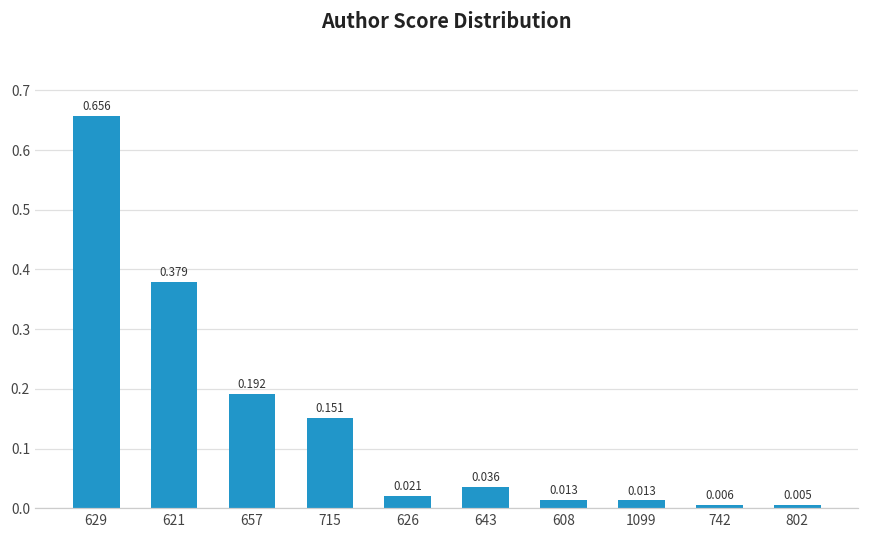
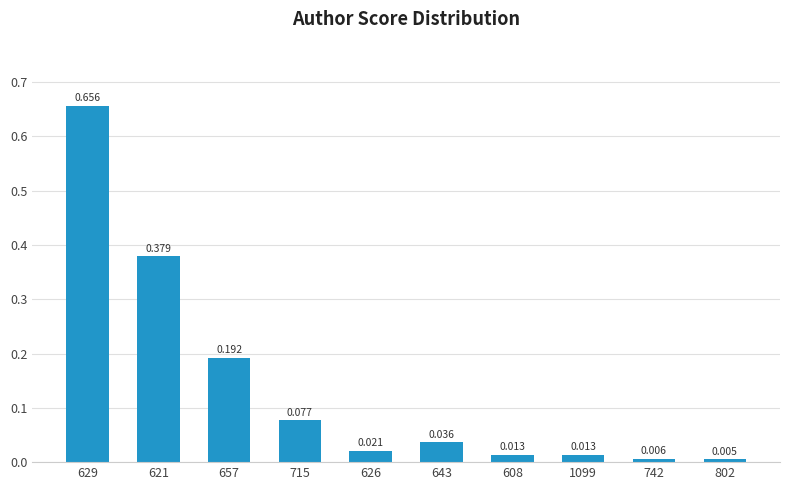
  {
    "629": 0.656,
    "621": 0.379,
    "657": 0.192,
-   "715": 0.151,
+   "715": 0.077,
    "626": 0.021,
    "643": 0.036,
    "608": 0.013,
    "1099": 0.013,
    "742": 0.006,
    "802": 0.005
  }
